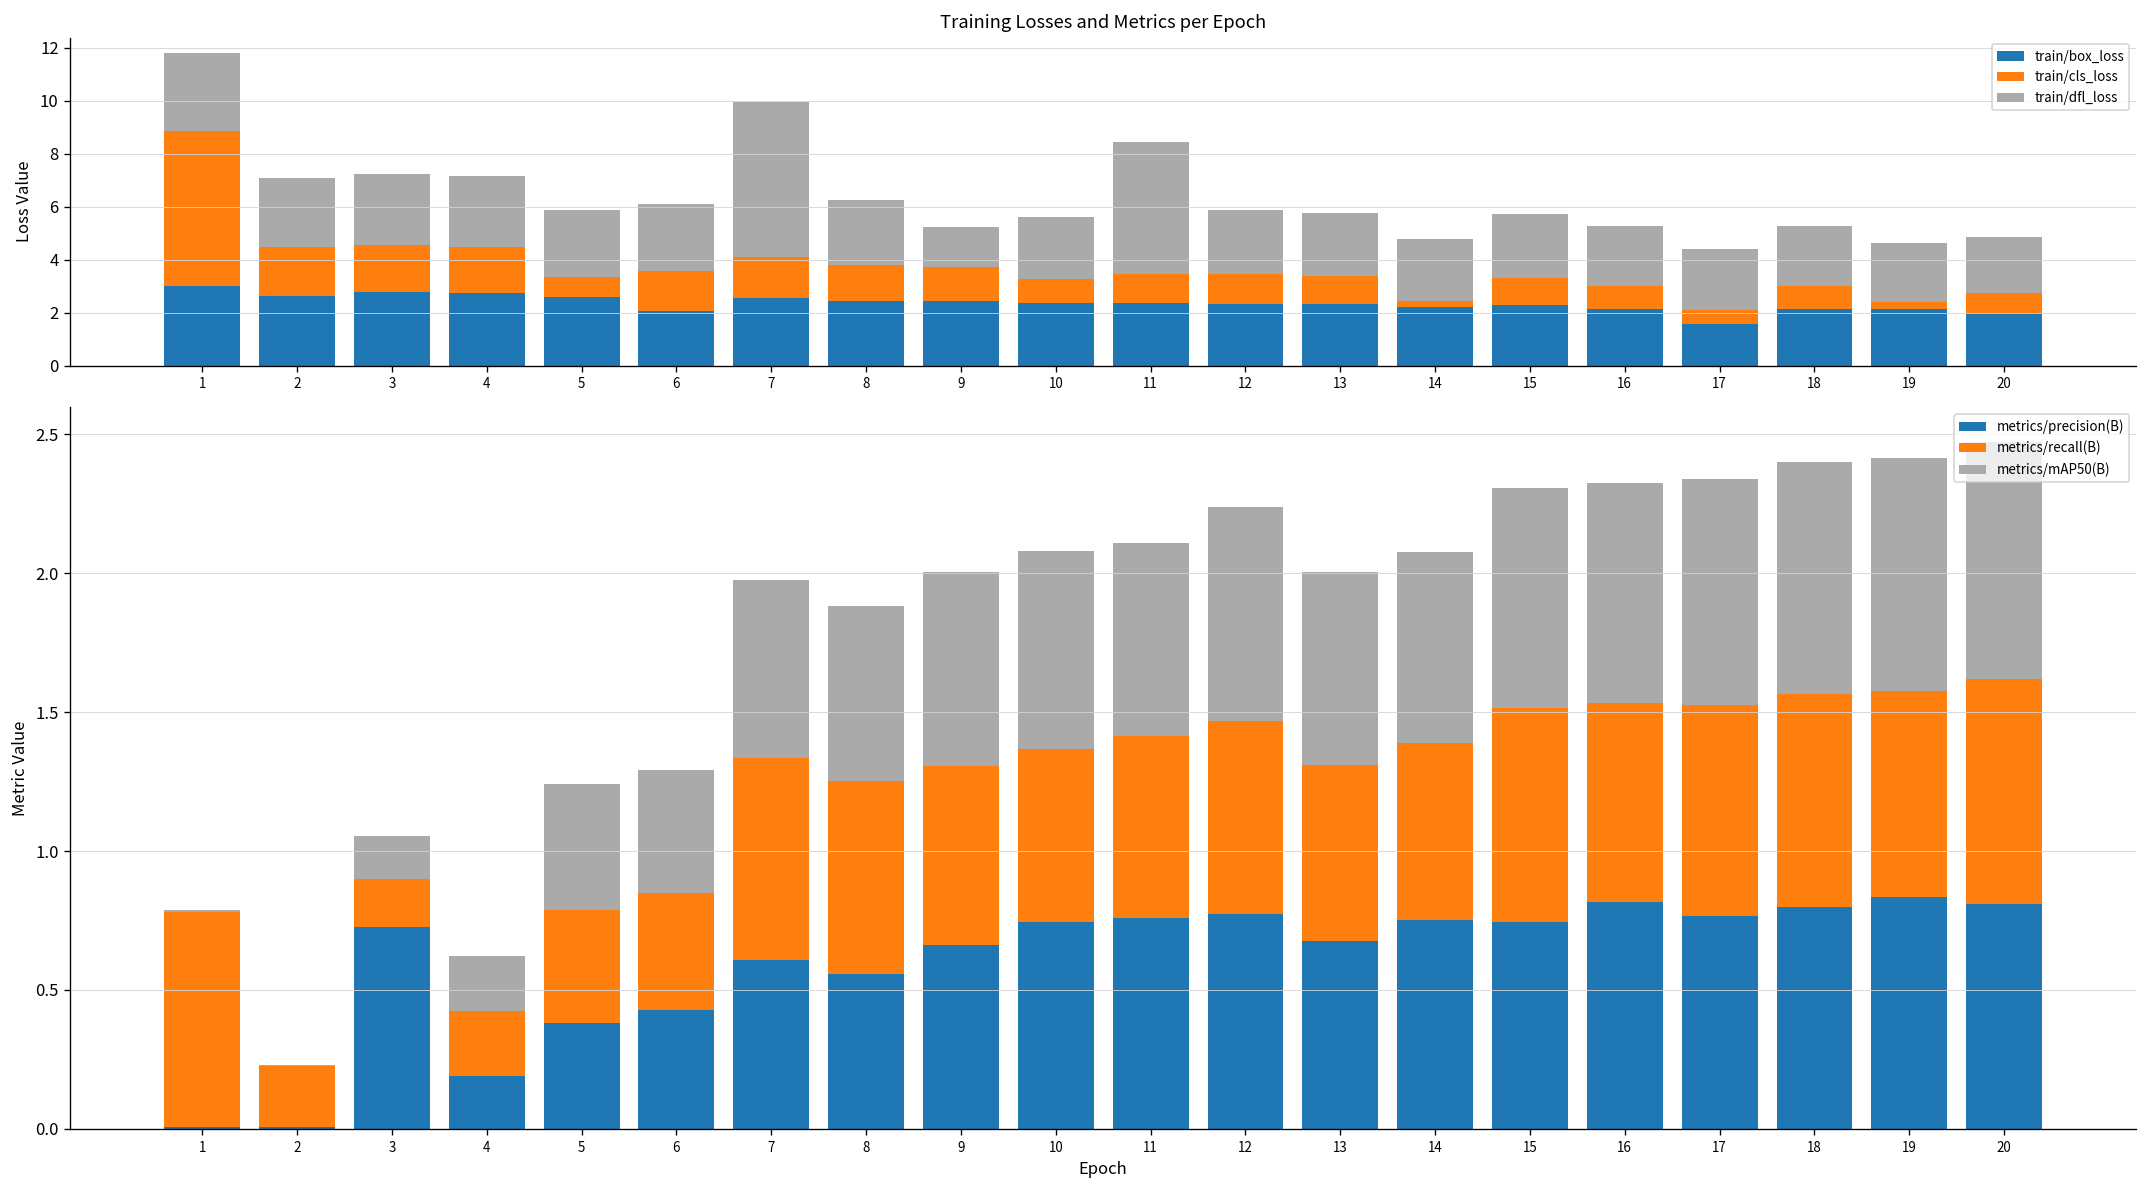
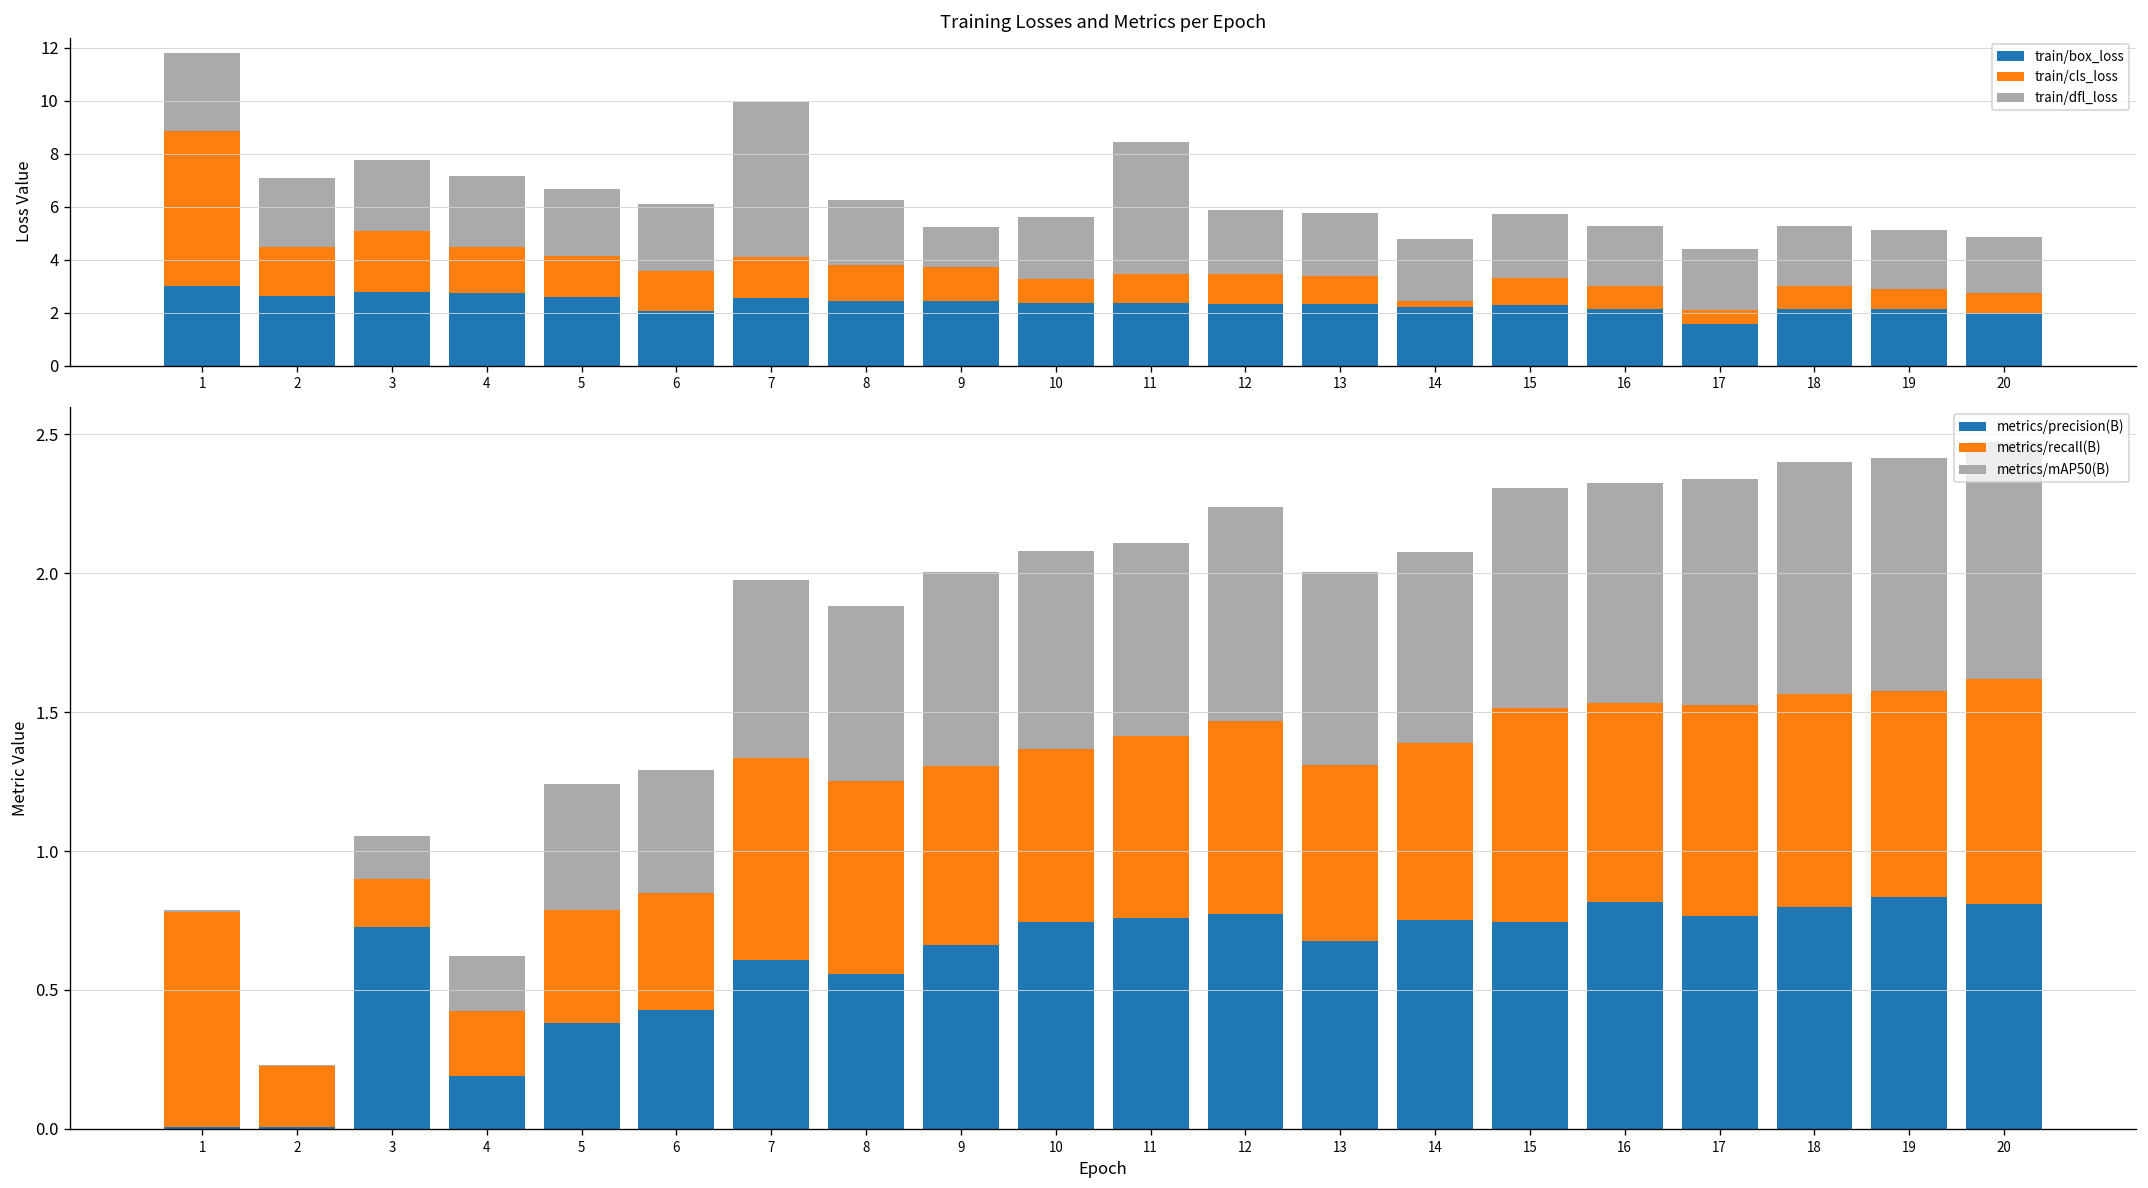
  {
    "Training Losses and Metrics per Epoch": {
      "train/box_loss": {
        "1": 3.0,
        "2": 2.6,
        "3": 2.8,
        "4": 2.8,
        "5": 2.6,
        "6": 2.1,
        "7": 2.6,
        "8": 2.5,
        "9": 2.4,
        "10": 2.4,
        "11": 2.3,
        "12": 2.3,
        "13": 2.3,
        "14": 2.2,
        "15": 2.3,
        "16": 2.1,
        "17": 1.6,
        "18": 2.1,
        "19": 2.1,
        "20": 2.0
      },
      "train/cls_loss": {
        "1": 5.8,
        "2": 1.8,
-       "3": 1.8,
+       "3": 2.3,
        "4": 1.7,
-       "5": 0.8,
+       "5": 1.5,
        "6": 1.5,
        "7": 1.5,
        "8": 1.4,
        "9": 1.3,
        "10": 0.9,
        "11": 1.1,
        "12": 1.1,
        "13": 1.1,
        "14": 0.2,
        "15": 1.0,
        "16": 0.9,
        "17": 0.5,
        "18": 0.9,
-       "19": 0.3,
+       "19": 0.8,
        "20": 0.8
      },
      "train/dfl_loss": {
        "1": 2.9,
        "2": 2.6,
        "3": 2.7,
        "4": 2.7,
        "5": 2.5,
        "6": 2.5,
        "7": 5.9,
        "8": 2.4,
        "9": 1.5,
        "10": 2.3,
        "11": 5.0,
        "12": 2.4,
        "13": 2.4,
        "14": 2.3,
        "15": 2.4,
        "16": 2.3,
        "17": 2.3,
        "18": 2.3,
        "19": 2.2,
        "20": 2.1
      }
    }
  }
